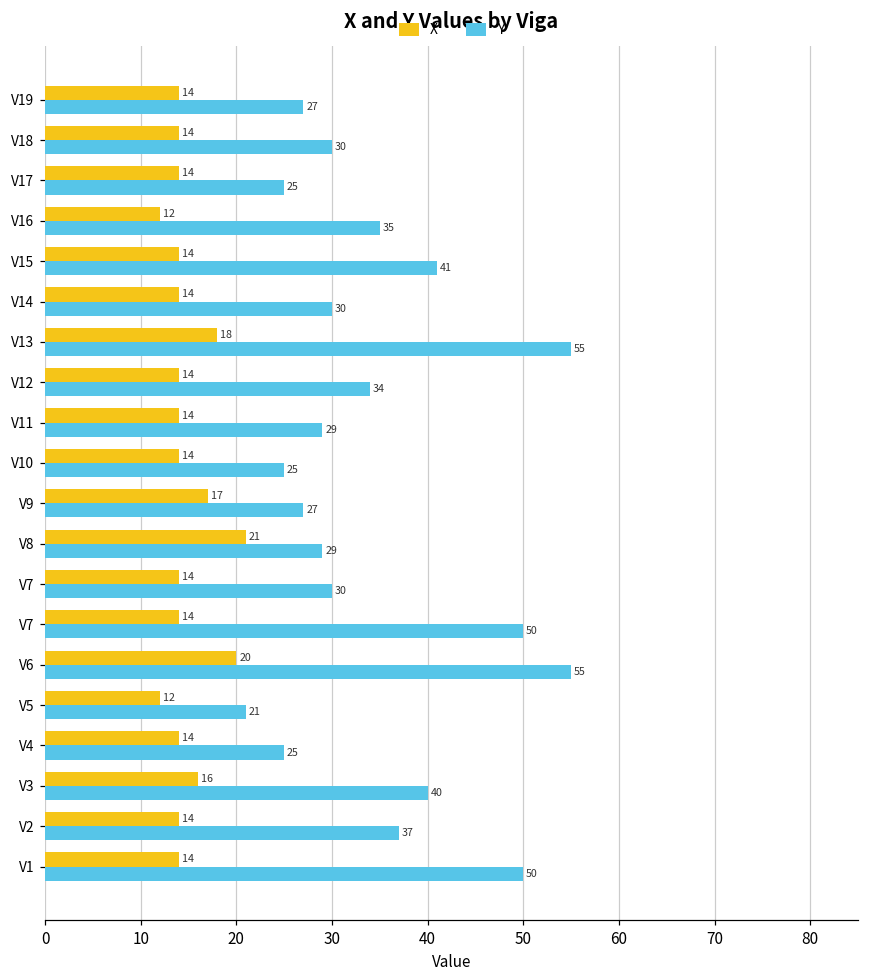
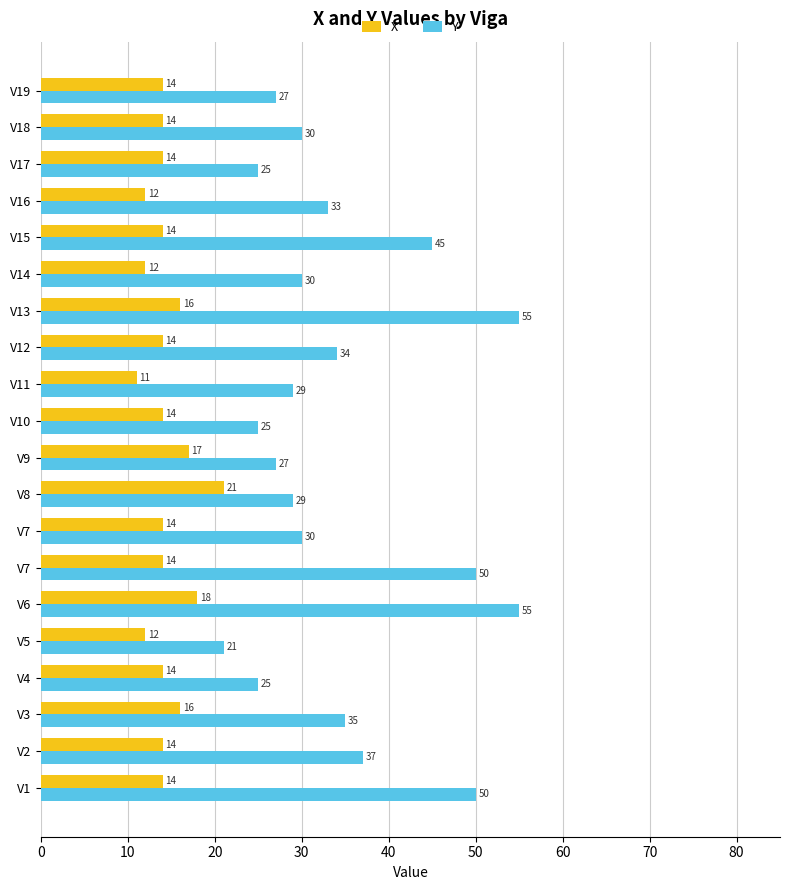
  {
    "X": {
      "V19": 14,
      "V18": 14,
      "V17": 14,
      "V16": 12,
      "V15": 14,
-     "V14": 14,
-     "V13": 18,
+     "V14": 12,
+     "V13": 16,
      "V12": 14,
-     "V11": 14,
+     "V11": 11,
      "V10": 14,
      "V9": 17,
      "V8": 21,
-     "V6": 20,
+     "V6": 18,
      "V5": 12,
      "V4": 14,
      "V3": 16,
      "V2": 14,
      "V1": 14
    },
    "Y": {
      "V19": 27,
      "V18": 30,
      "V17": 25,
-     "V16": 35,
-     "V15": 41,
+     "V16": 33,
+     "V15": 45,
      "V14": 30,
      "V13": 55,
      "V12": 34,
      "V11": 29,
      "V10": 25,
      "V9": 27,
      "V8": 29,
      "V6": 55,
      "V5": 21,
      "V4": 25,
-     "V3": 40,
+     "V3": 35,
      "V2": 37,
      "V1": 50
    }
  }
